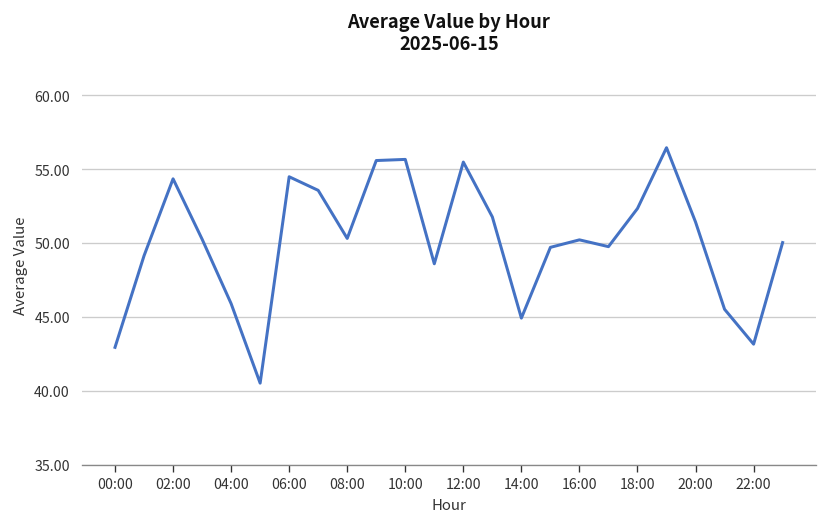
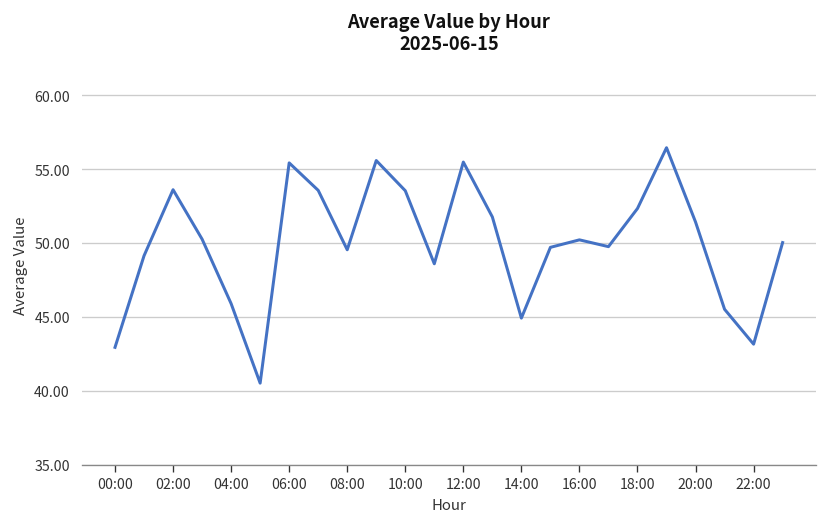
  {
    "00:00": 42.9,
-   "02:00": 54.3,
+   "02:00": 53.6,
    "04:00": 45.9,
-   "06:00": 54.5,
-   "08:00": 50.3,
-   "10:00": 55.7,
+   "06:00": 55.4,
+   "08:00": 49.5,
+   "10:00": 53.5,
    "12:00": 55.5,
    "14:00": 44.9,
    "16:00": 50.2,
    "18:00": 52.3,
    "20:00": 51.4,
    "22:00": 43.2
  }
